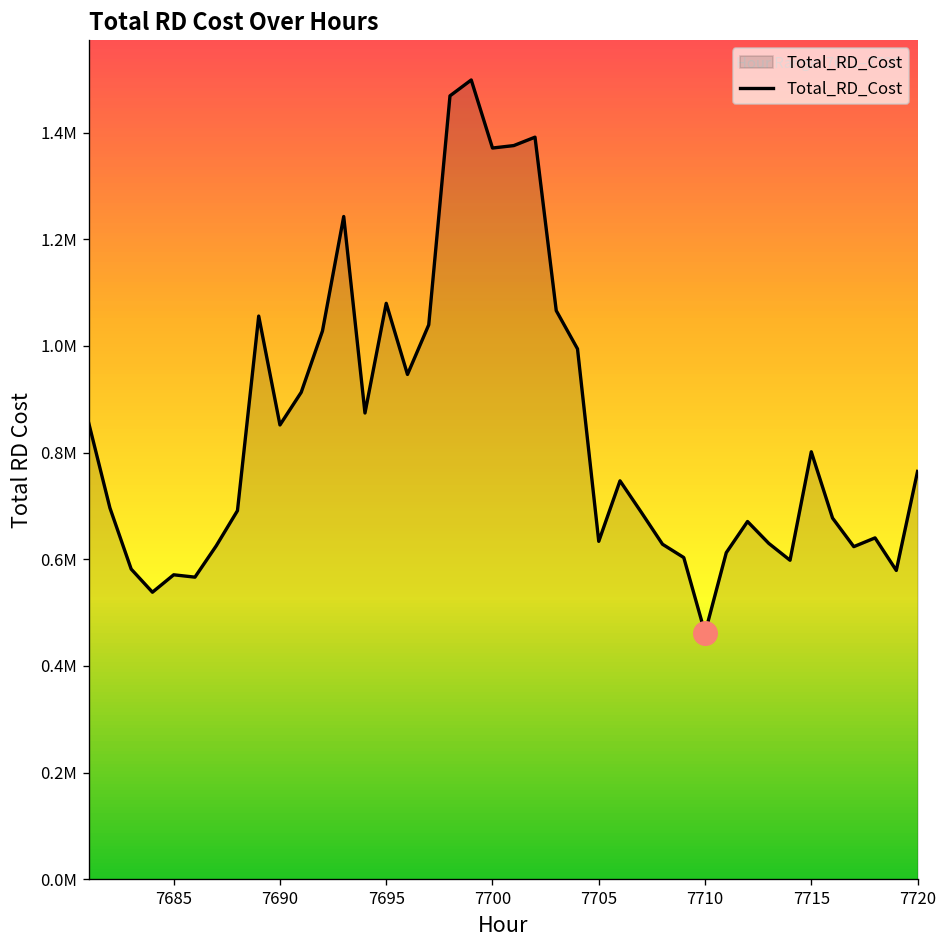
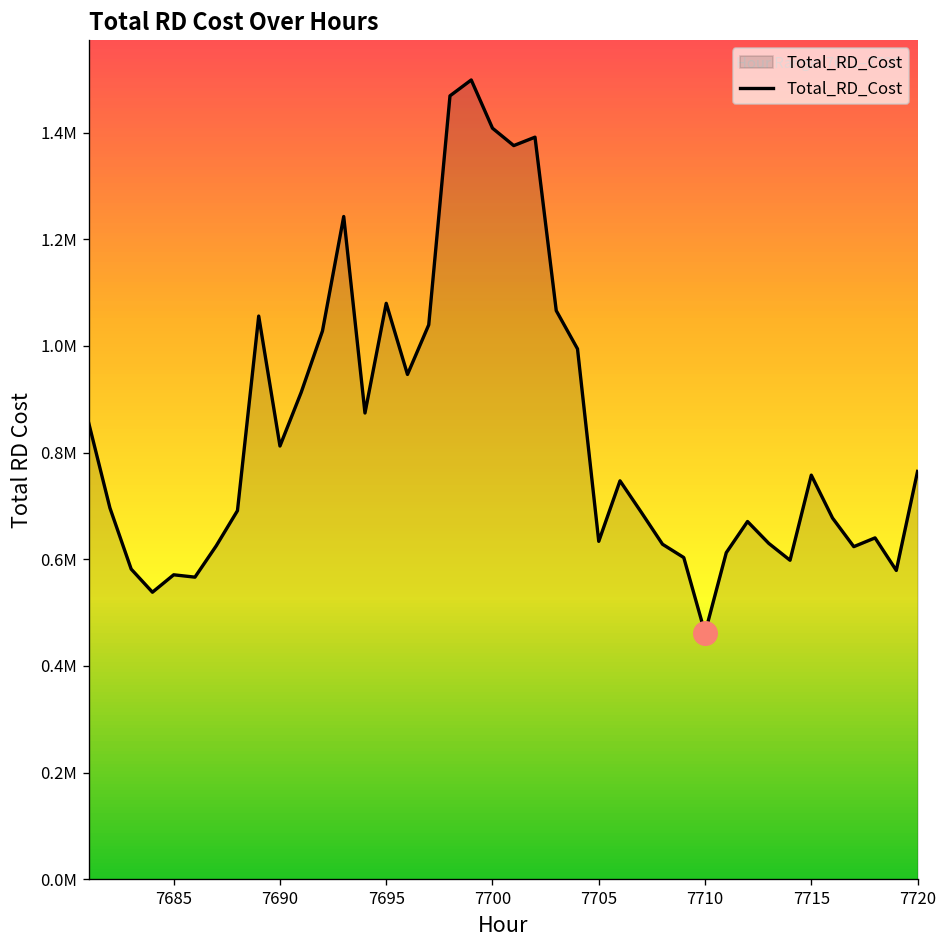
  {
    "Total_RD_Cost": {
      "7685": 570000,
-     "7690": 850000,
+     "7690": 810000,
      "7695": 1080000,
-     "7700": 1370000,
+     "7700": 1410000,
      "7705": 630000,
-     "7715": 800000,
+     "7715": 760000,
      "7720": 760000
    }
  }
